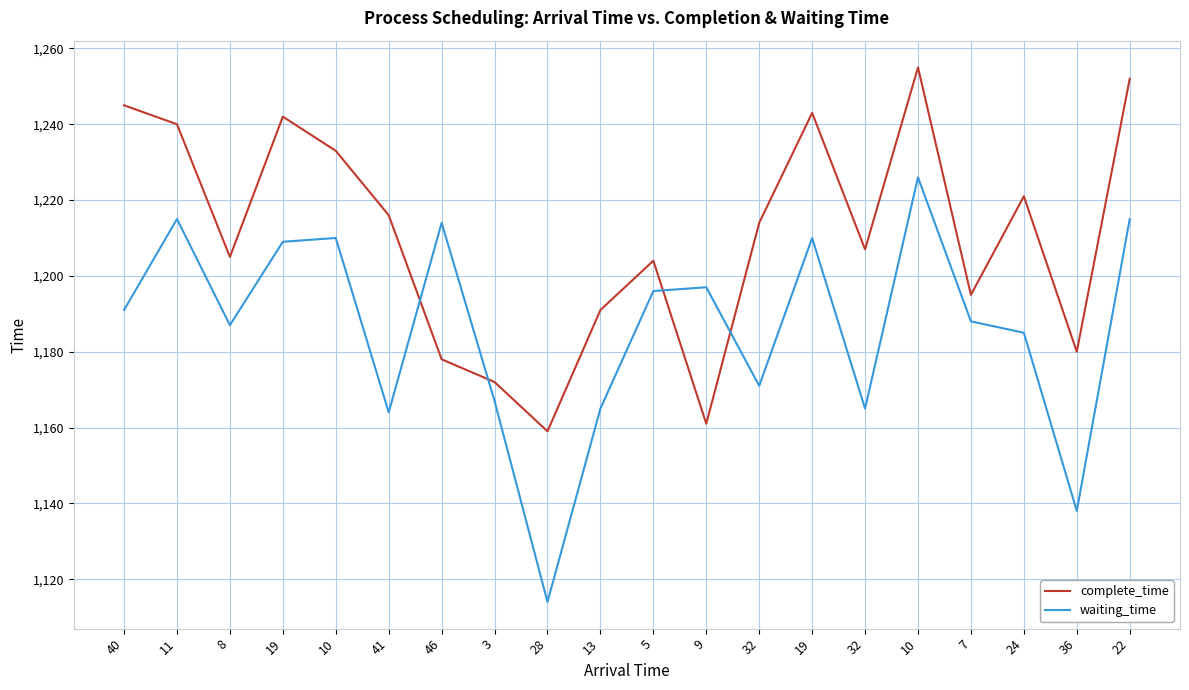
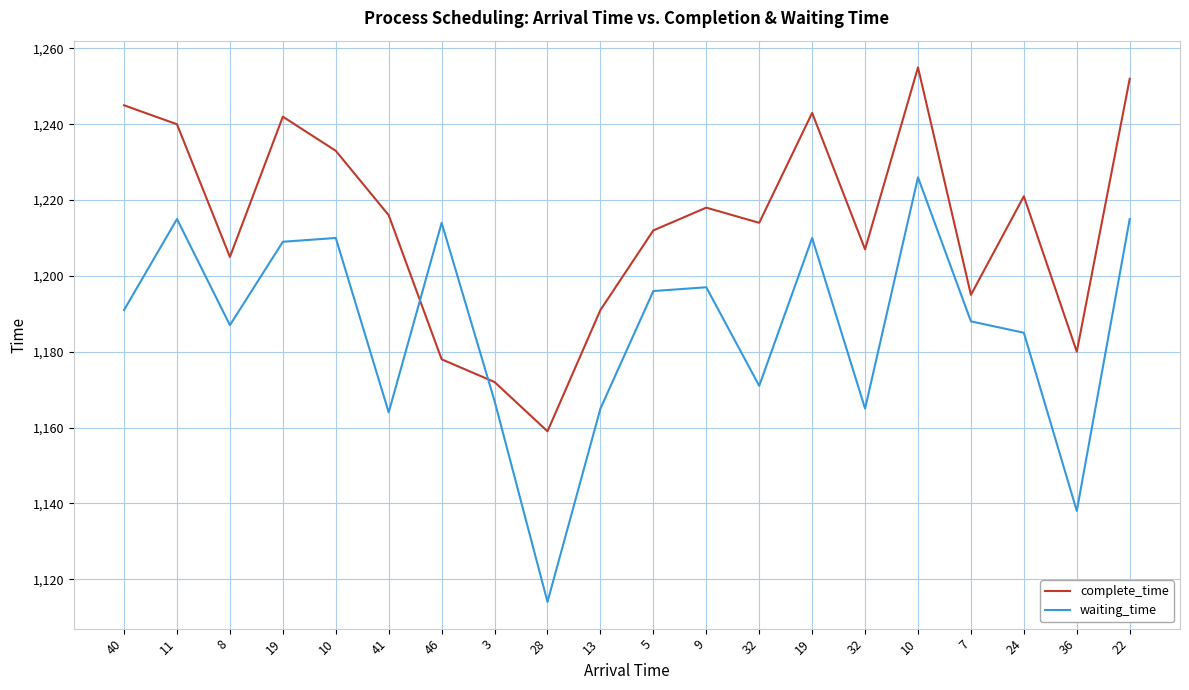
  {
    "complete_time": {
      "40": "1,245",
      "11": "1,240",
      "8": "1,205",
      "41": "1,216",
      "46": "1,178",
      "3": "1,172",
      "28": "1,159",
      "13": "1,191",
-     "5": "1,204",
-     "9": "1,161",
+     "5": "1,212",
+     "9": "1,218",
      "7": "1,195",
      "24": "1,221",
      "36": "1,180",
      "22": "1,252"
    },
    "waiting_time": {
      "40": "1,191",
      "11": "1,215",
      "8": "1,187",
      "41": "1,164",
      "46": "1,214",
      "3": "1,167",
      "28": "1,114",
      "13": "1,165",
      "5": "1,196",
      "9": "1,197",
      "7": "1,188",
      "24": "1,185",
      "36": "1,138",
      "22": "1,215"
    }
  }
